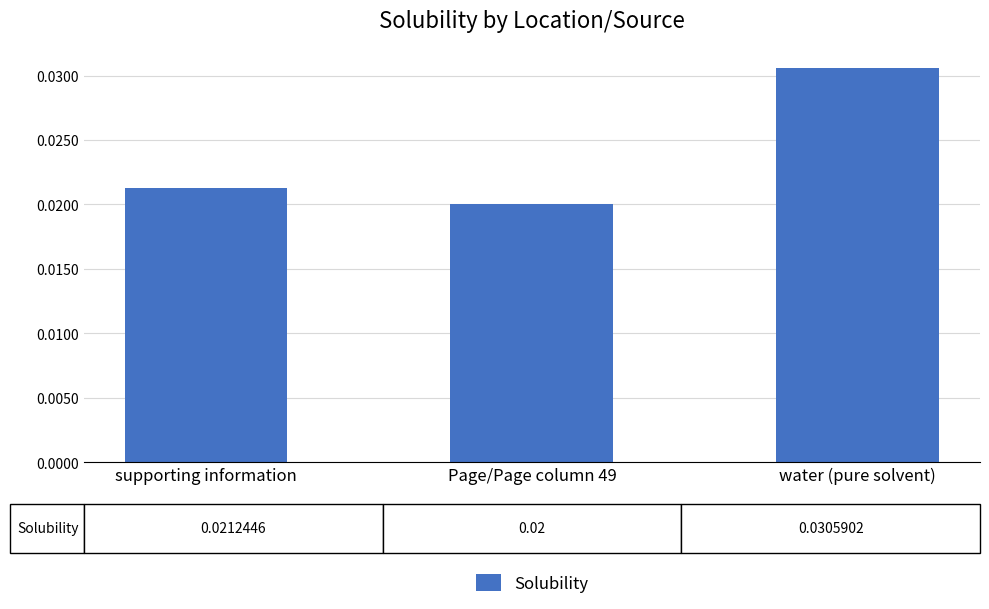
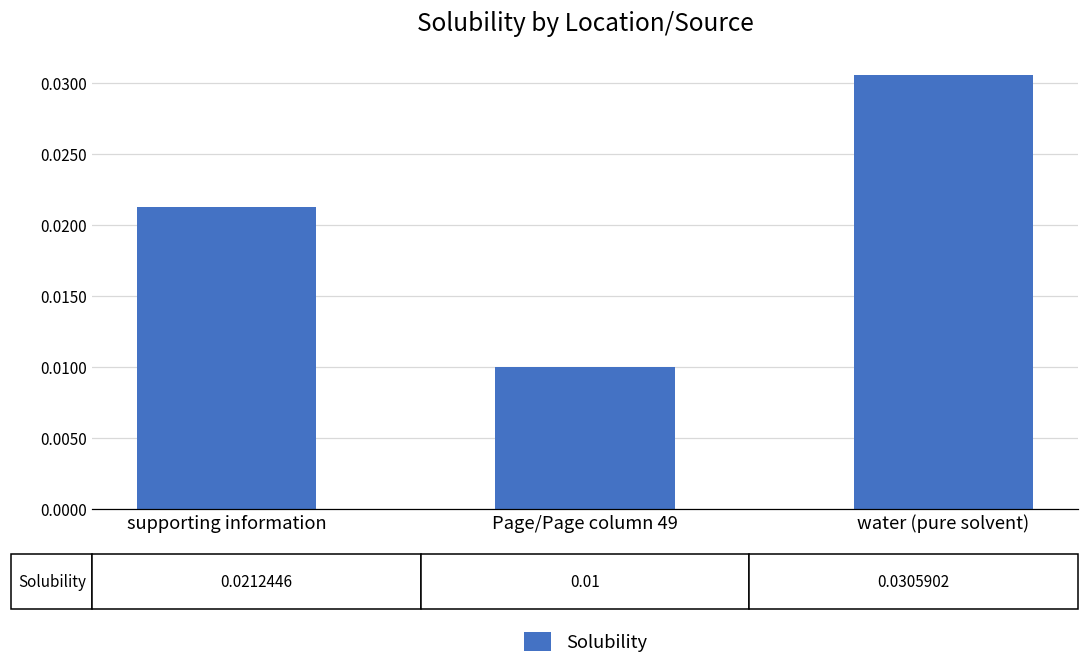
  {
-   "Page/Page column 49": 0.02
+   "Page/Page column 49": 0.01
  }
